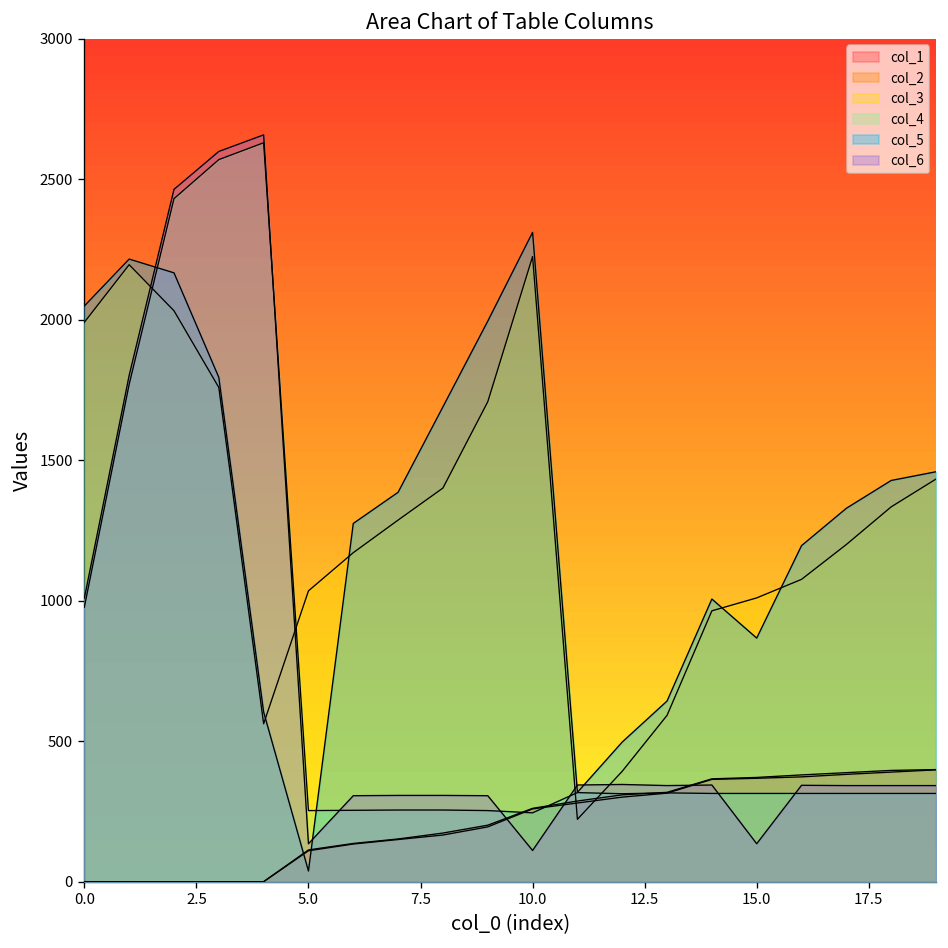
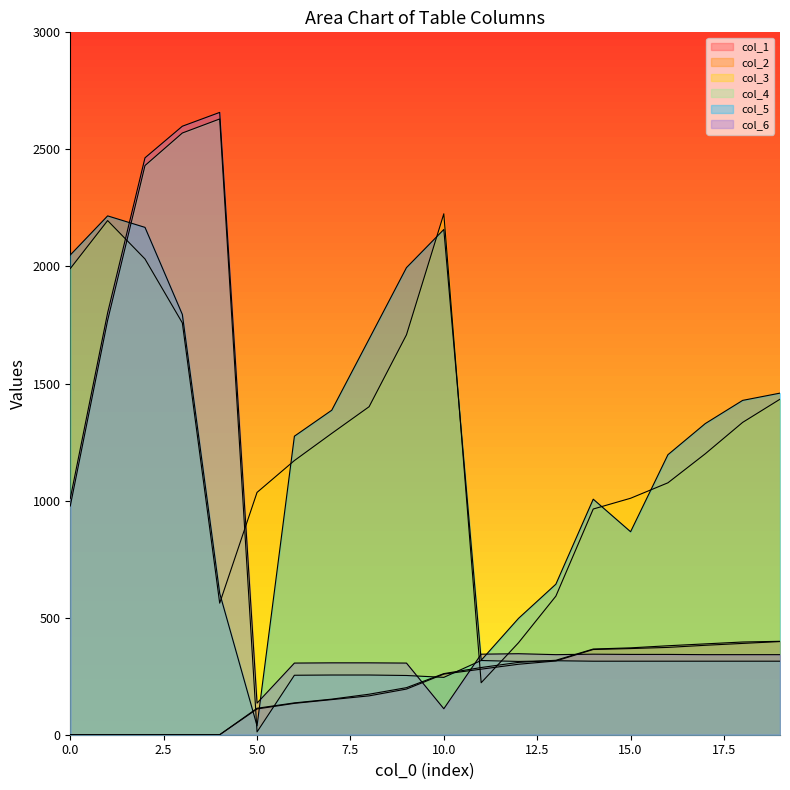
  {
    "col_4": {
      "0.0": 980,
-     "5.0": 250,
+     "5.0": 10,
      "10.0": 250,
      "15.0": 310
    },
    "col_5": {
      "0.0": 2050,
      "5.0": 40,
-     "10.0": 2310,
+     "10.0": 2160,
      "15.0": 870
    },
    "col_6": {
      "0.0": 1010,
      "5.0": 140,
      "10.0": 110,
-     "15.0": 140
+     "15.0": 340
    }
  }
